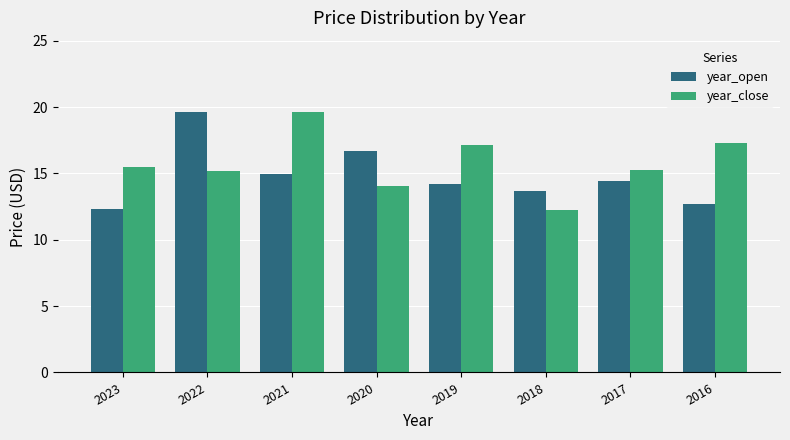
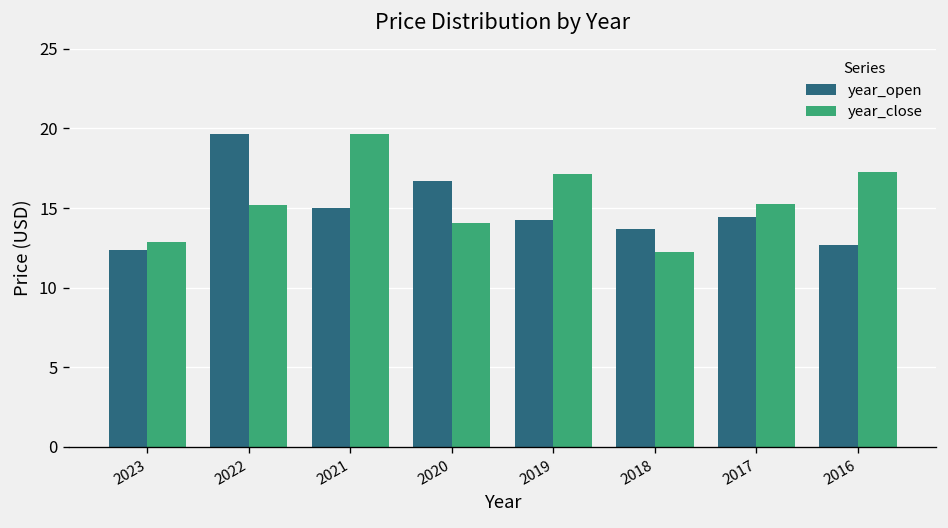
  {
    "year_open": {
      "2023": 12.3,
      "2022": 19.6,
      "2021": 15.0,
      "2020": 16.7,
      "2019": 14.2,
      "2018": 13.7,
      "2017": 14.4,
      "2016": 12.7
    },
    "year_close": {
-     "2023": 15.5,
+     "2023": 12.9,
      "2022": 15.2,
      "2021": 19.7,
      "2020": 14.0,
      "2019": 17.1,
      "2018": 12.3,
      "2017": 15.3,
      "2016": 17.3
    }
  }
